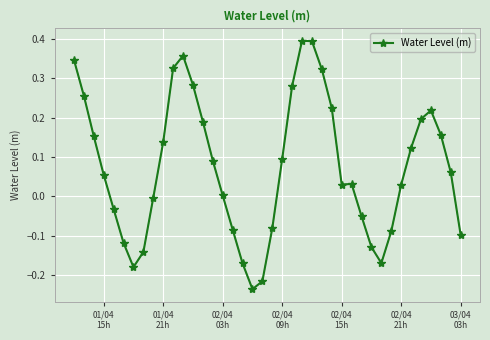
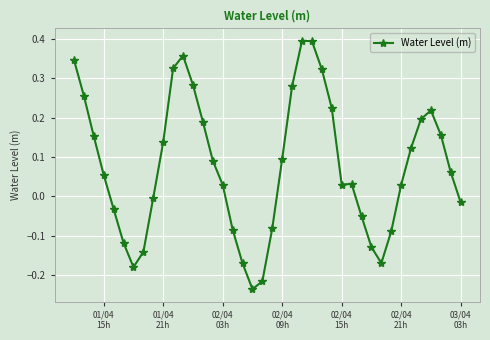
  {
    "01/04 15h": 0.05,
    "01/04 21h": 0.14,
-   "02/04 03h": 0.00,
+   "02/04 03h": 0.03,
    "02/04 09h": 0.10,
    "02/04 15h": 0.03,
    "02/04 21h": 0.03,
-   "03/04 03h": -0.10
+   "03/04 03h": -0.02
  }
